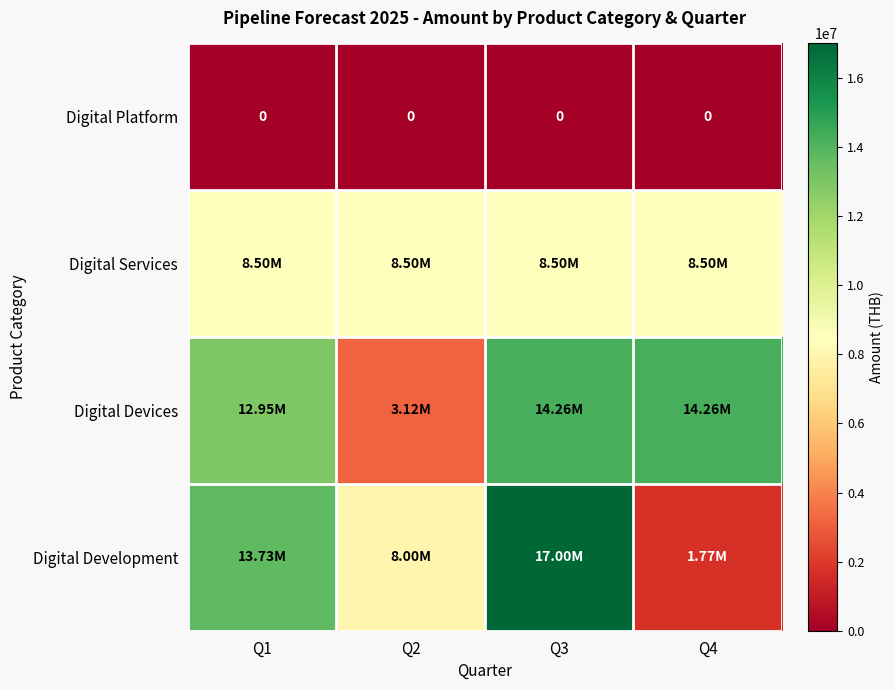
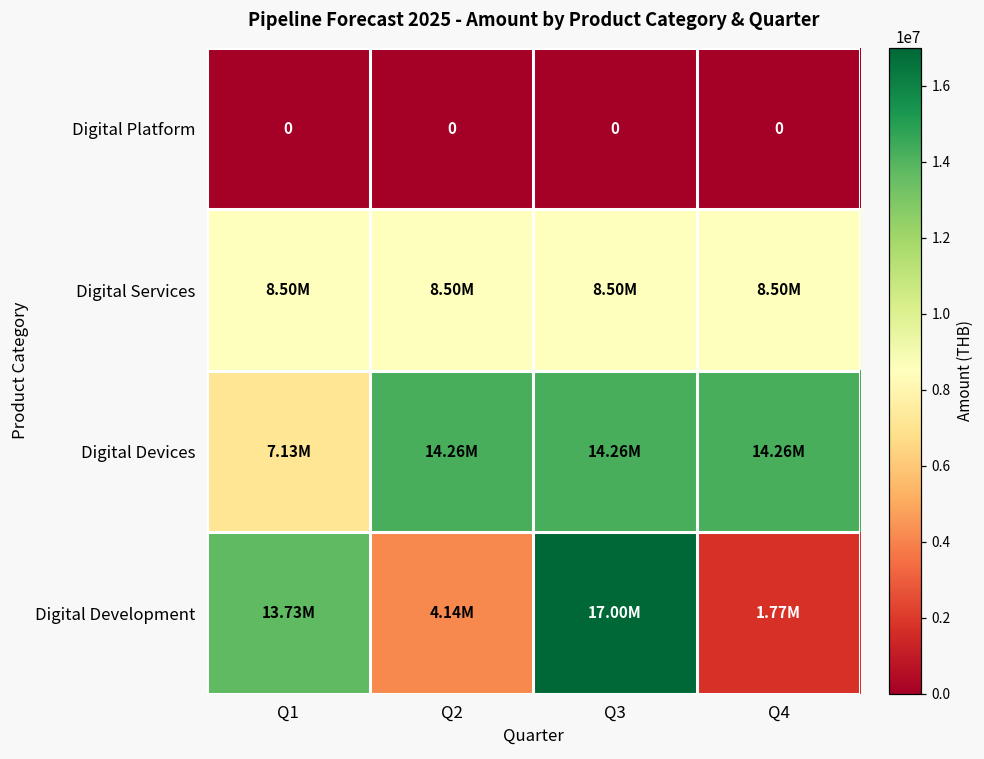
  {
    "Digital Platform": {
      "Q1": "0",
      "Q2": "0",
      "Q3": "0",
      "Q4": "0"
    },
    "Digital Services": {
      "Q1": "8.50M",
      "Q2": "8.50M",
      "Q3": "8.50M",
      "Q4": "8.50M"
    },
    "Digital Devices": {
-     "Q1": "12.95M",
-     "Q2": "3.12M",
+     "Q1": "7.13M",
+     "Q2": "14.26M",
      "Q3": "14.26M",
      "Q4": "14.26M"
    },
    "Digital Development": {
      "Q1": "13.73M",
-     "Q2": "8.00M",
+     "Q2": "4.14M",
      "Q3": "17.00M",
      "Q4": "1.77M"
    }
  }
